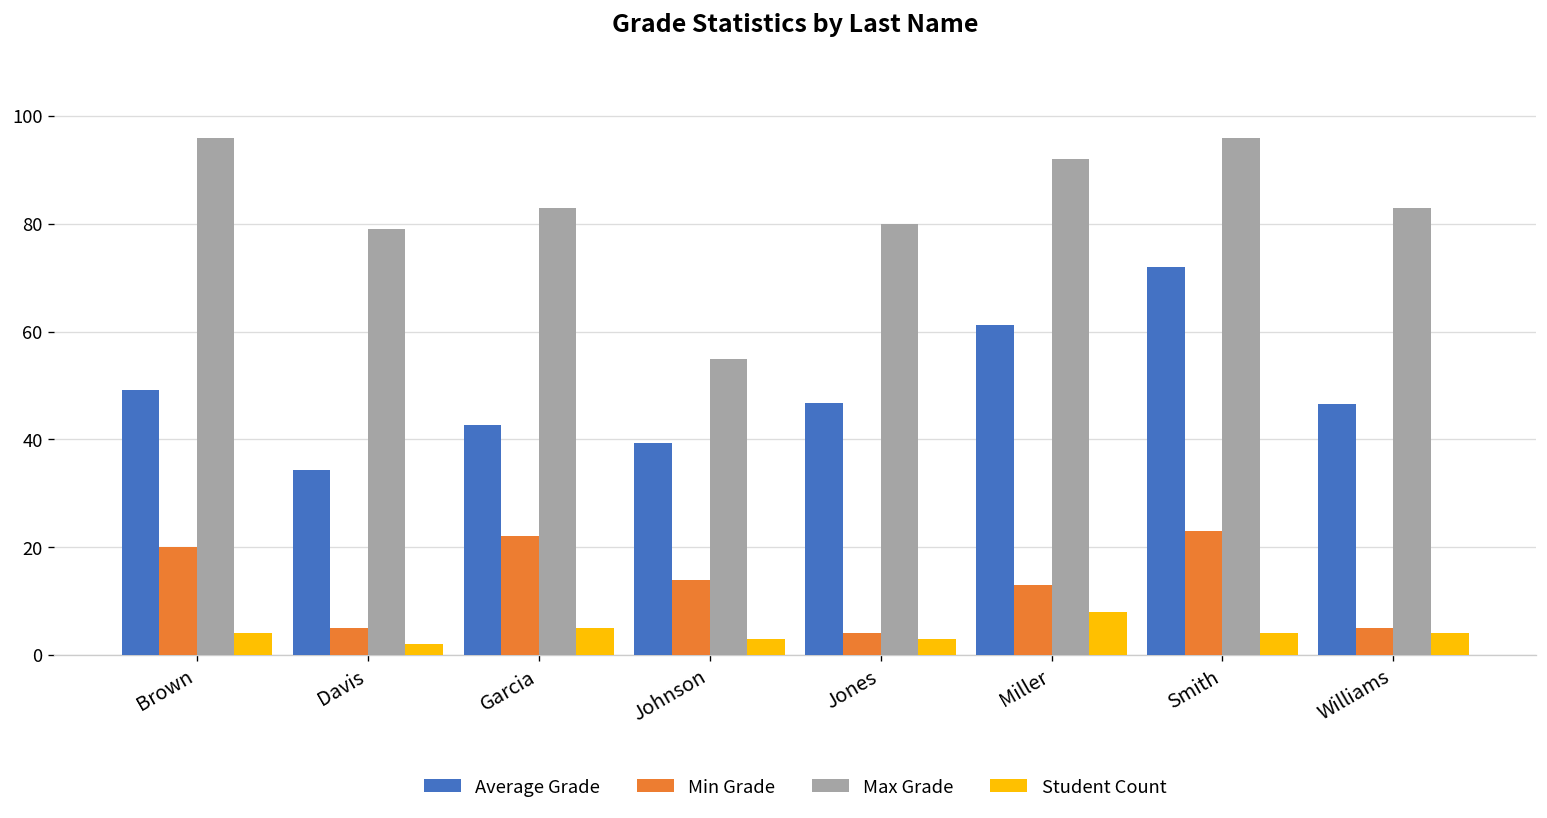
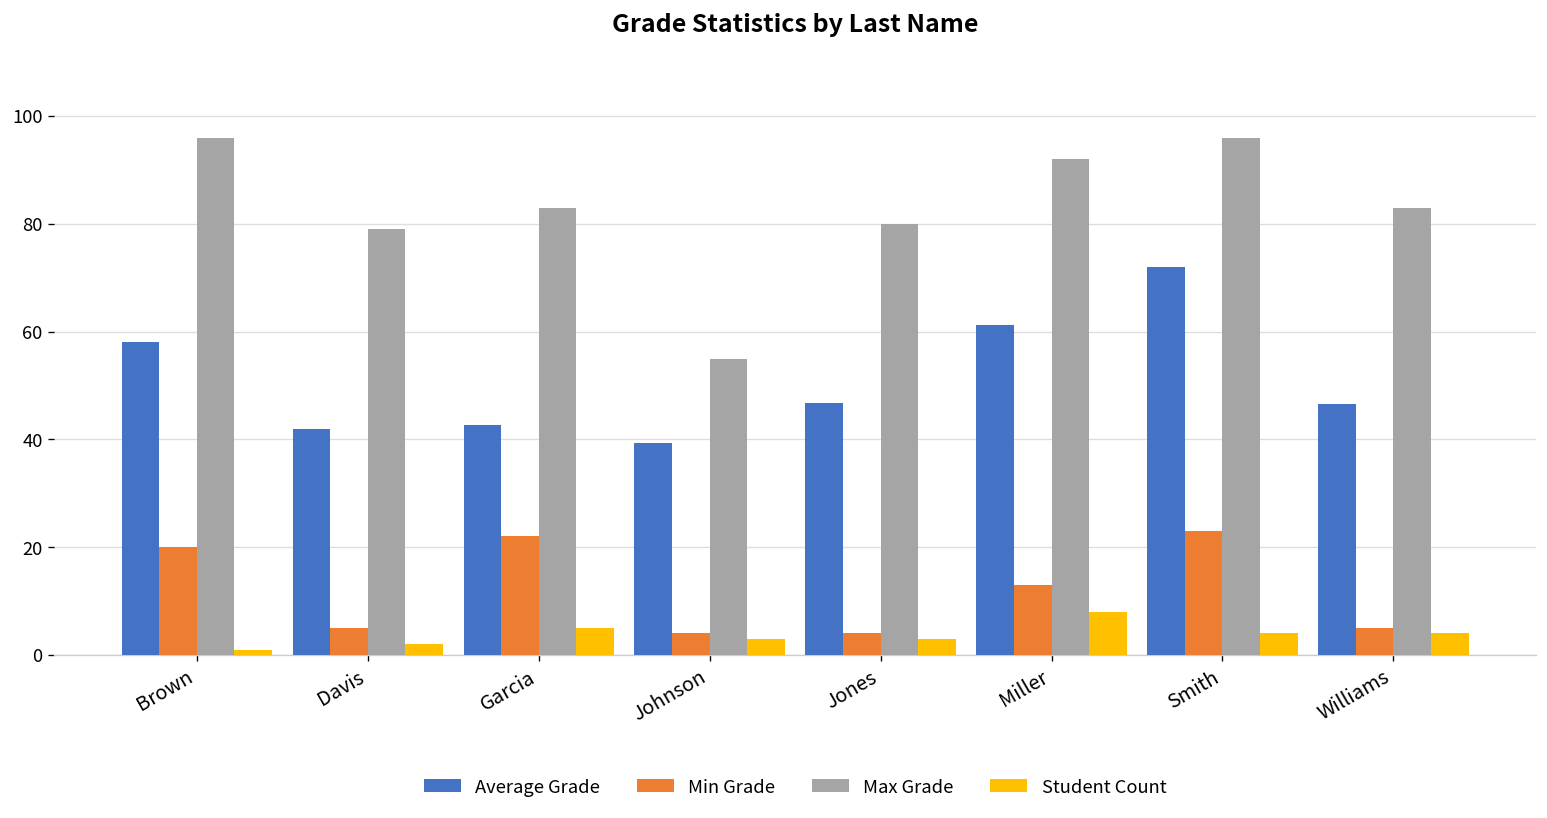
  {
    "Average Grade": {
-     "Brown": 49,
-     "Davis": 34,
+     "Brown": 58,
+     "Davis": 42,
      "Garcia": 43,
      "Johnson": 39,
      "Jones": 47,
      "Miller": 61,
      "Smith": 72,
      "Williams": 47
    },
    "Min Grade": {
      "Brown": 20,
      "Davis": 5,
      "Garcia": 22,
-     "Johnson": 14,
+     "Johnson": 4,
      "Jones": 4,
      "Miller": 13,
      "Smith": 23,
      "Williams": 5
    },
    "Max Grade": {
      "Brown": 96,
      "Davis": 79,
      "Garcia": 83,
      "Johnson": 55,
      "Jones": 80,
      "Miller": 92,
      "Smith": 96,
      "Williams": 83
    },
    "Student Count": {
-     "Brown": 4,
+     "Brown": 1,
      "Davis": 2,
      "Garcia": 5,
      "Johnson": 3,
      "Jones": 3,
      "Miller": 8,
      "Smith": 4,
      "Williams": 4
    }
  }
